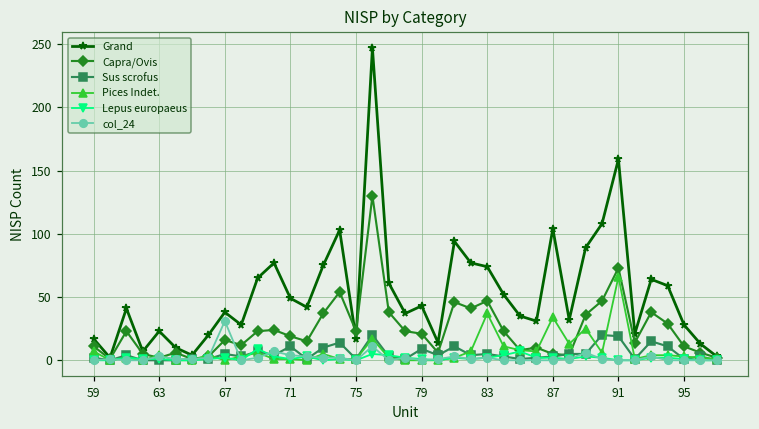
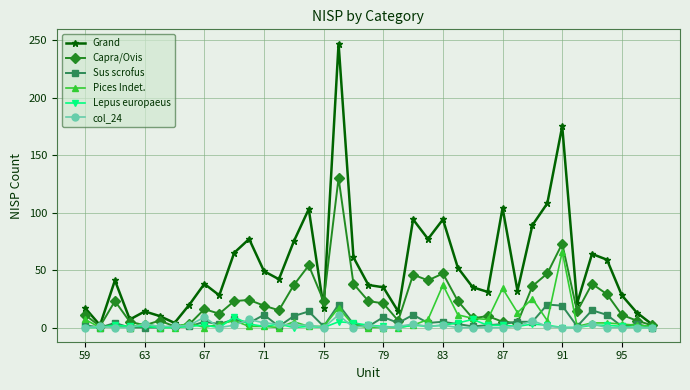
  {
    "Grand": {
      "59": 17,
-     "63": 23,
+     "63": 14,
      "67": 38,
      "71": 49,
      "75": 17,
-     "79": 43,
-     "83": 74,
+     "79": 35,
+     "83": 94,
      "87": 104,
-     "91": 159,
+     "91": 175,
      "95": 28
    },
    "Pices Indet.": {
      "59": 7,
      "83": 37,
      "87": 34,
      "91": 66
    },
    "col_24": {
-     "67": 31,
+     "67": 9,
      "71": 4
    }
  }
